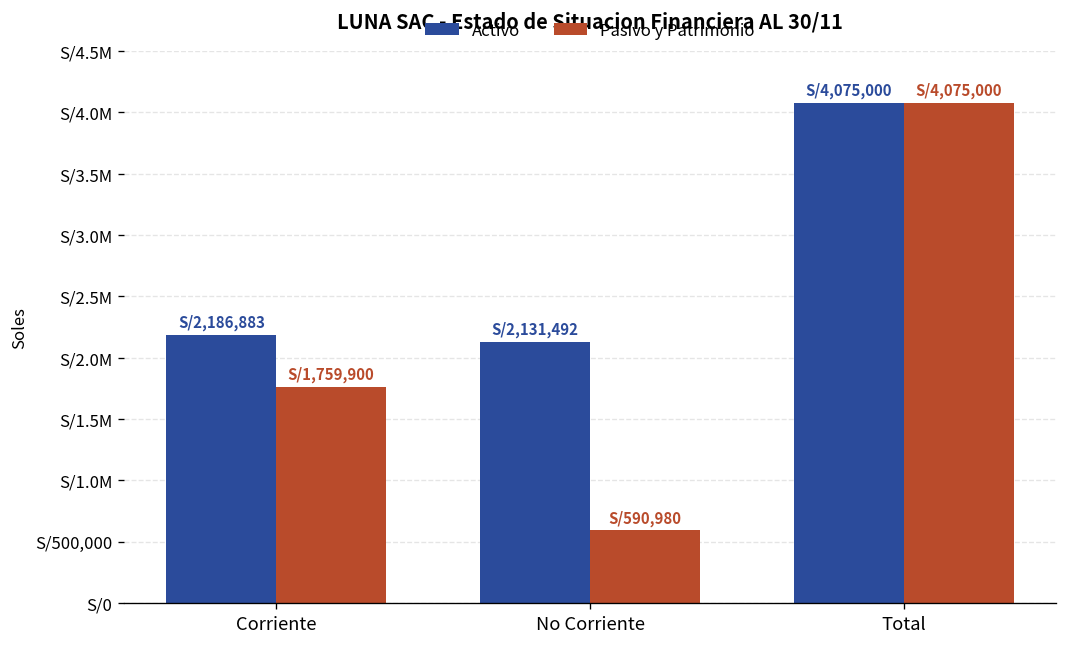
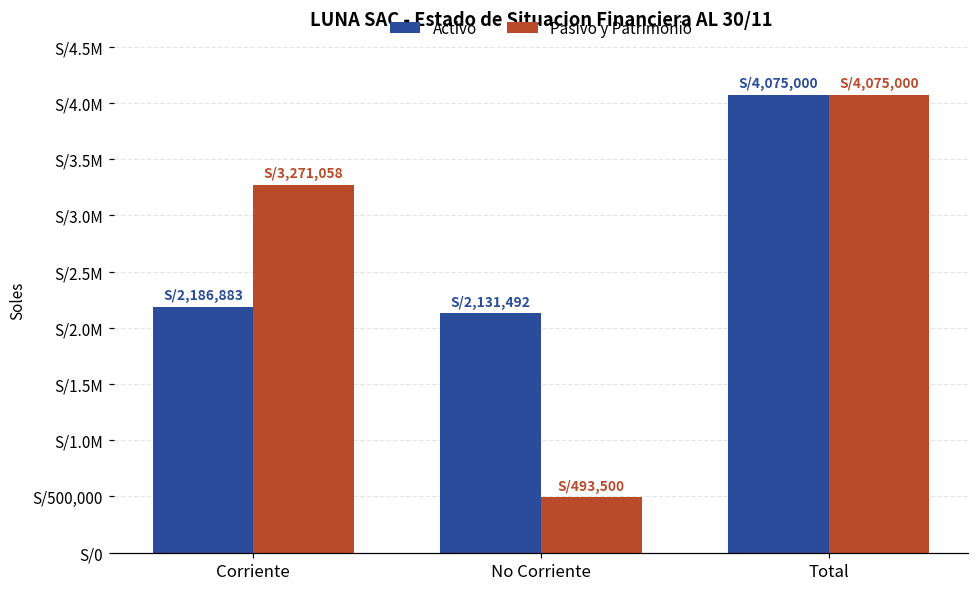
  {
    "Activo": {
      "Corriente": "2,186,883",
      "No Corriente": "2,131,492",
      "Total": "4,075,000"
    },
    "Pasivo y Patrimonio": {
-     "Corriente": "1,759,900",
-     "No Corriente": "590,980",
+     "Corriente": "3,271,058",
+     "No Corriente": "493,500",
      "Total": "4,075,000"
    }
  }
